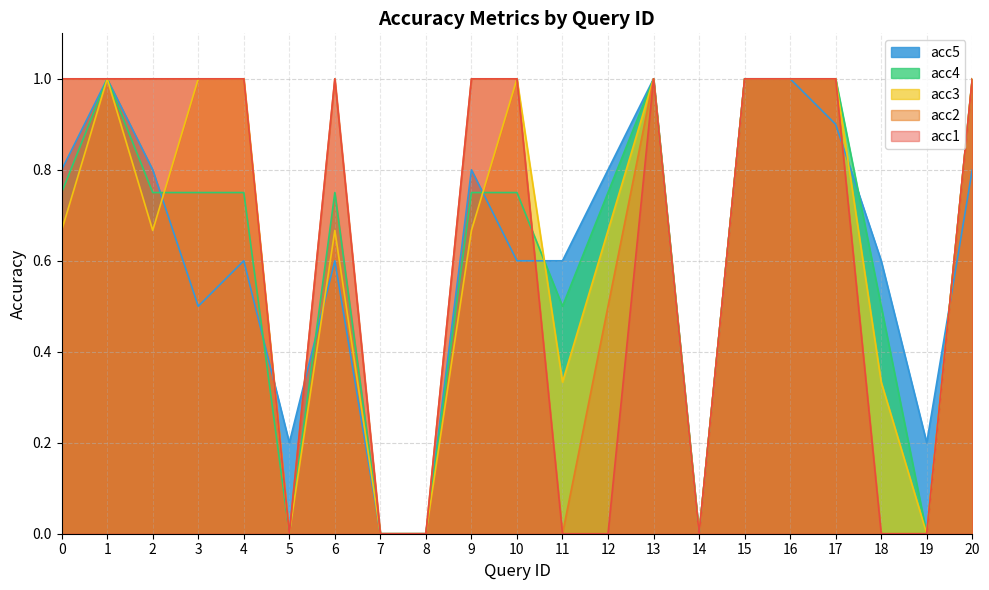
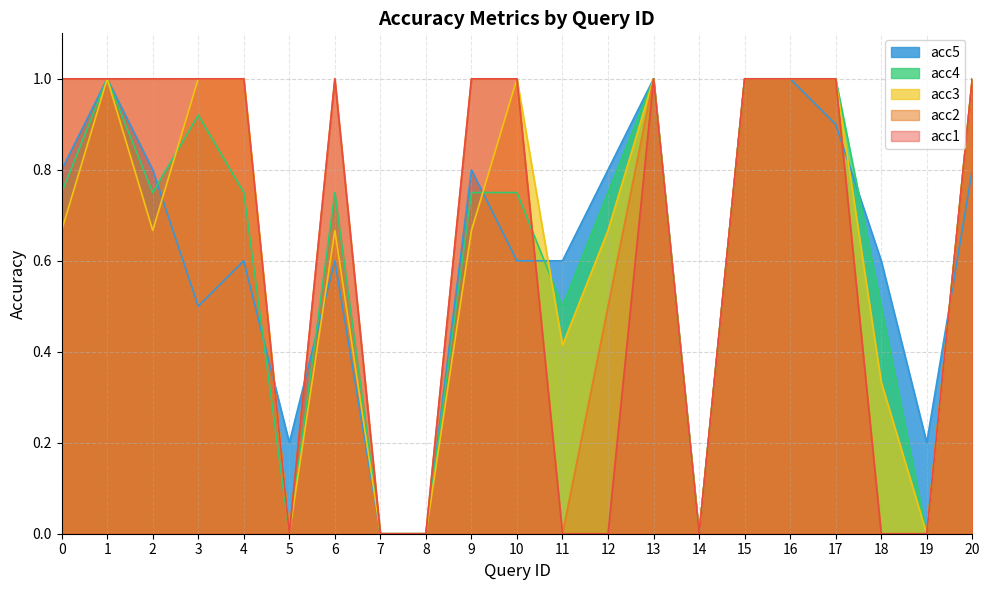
  {
    "acc5": {
      "0": 0.80,
      "2": 0.80,
      "3": 0.50,
      "4": 0.60,
      "5": 0.20,
      "6": 0.60,
      "9": 0.80,
      "10": 0.60,
      "11": 0.60,
      "12": 0.80,
      "17": 0.90,
      "18": 0.60,
      "19": 0.20,
      "20": 0.80
    },
    "acc4": {
      "0": 0.75,
      "2": 0.75,
-     "3": 0.75,
+     "3": 0.92,
      "4": 0.75,
      "6": 0.75,
      "9": 0.75,
      "10": 0.75,
      "11": 0.50,
      "12": 0.75,
      "18": 0.50
    },
    "acc3": {
      "0": 0.67,
      "2": 0.67,
      "6": 0.67,
      "9": 0.67,
-     "11": 0.33,
+     "11": 0.41,
      "12": 0.67,
      "18": 0.33
    }
  }
